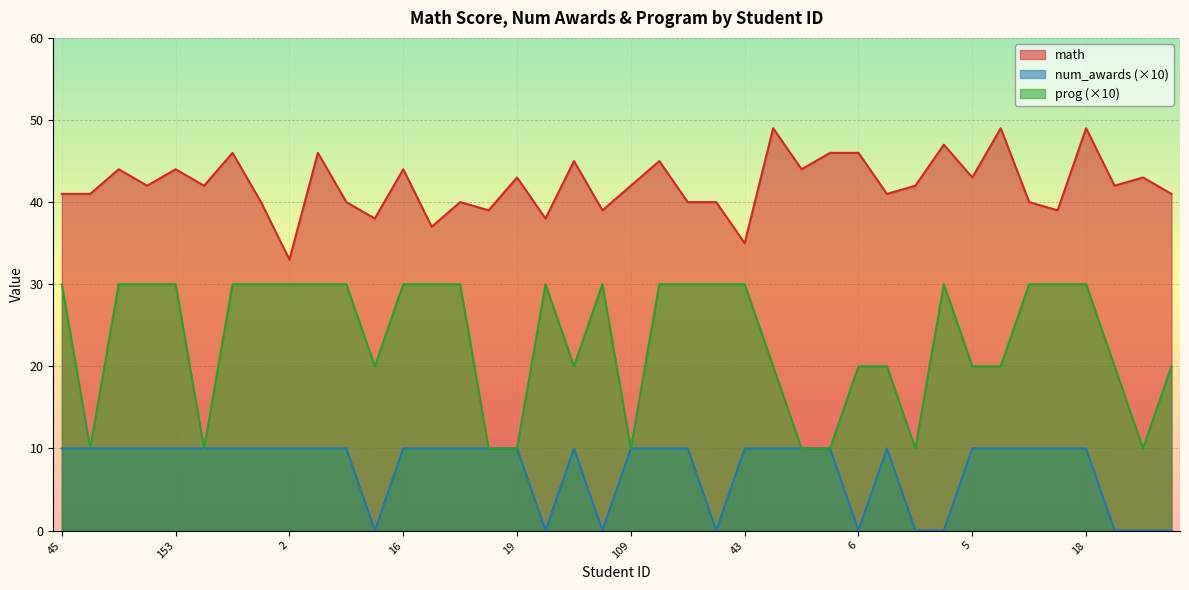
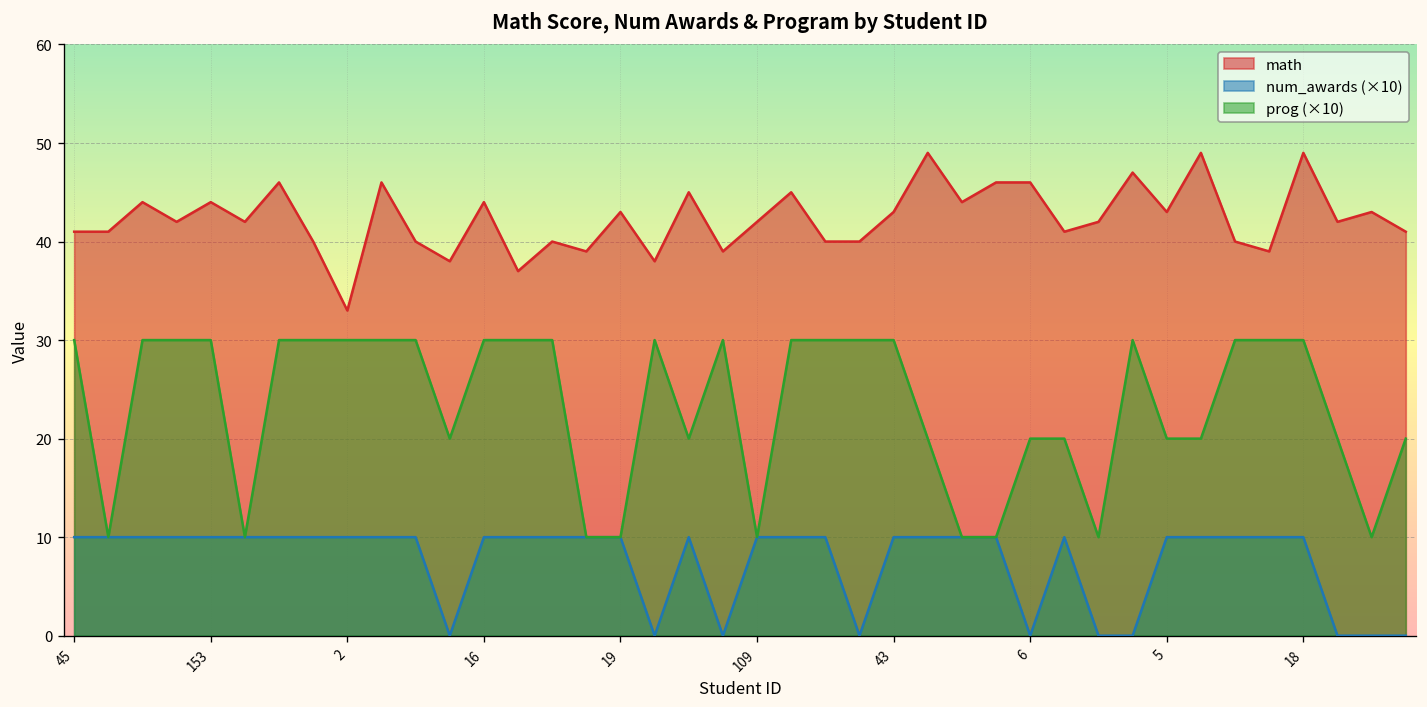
  {
    "math": {
      "45": 41,
      "153": 44,
      "16": 44,
      "109": 42,
-     "43": 35
+     "43": 43
    },
    "num_awards (×10)": {
      "45": 10,
      "153": 10,
      "16": 10,
      "43": 10
    },
    "prog (×10)": {
      "45": 30,
      "153": 30,
      "16": 30,
      "43": 30
    }
  }
